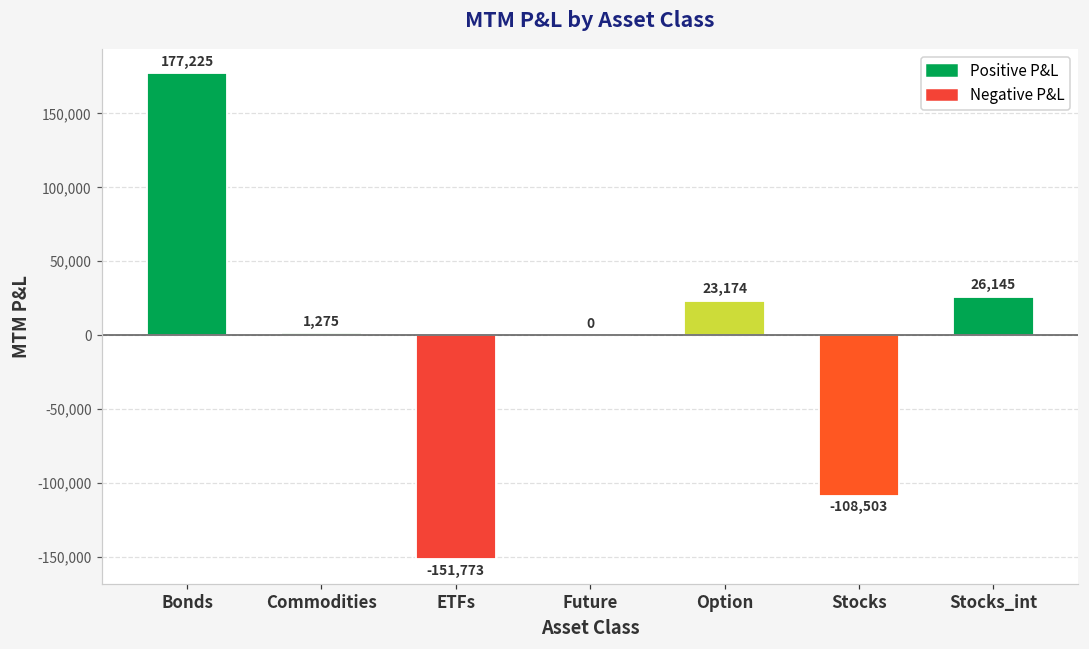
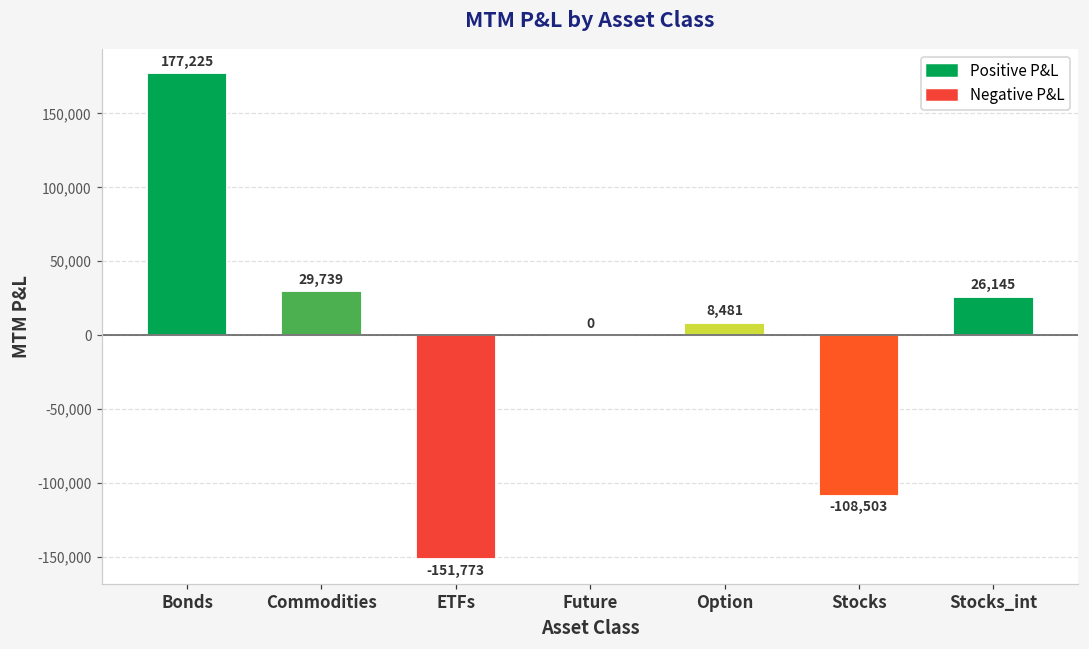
  {
    "Bonds": "177,225",
-   "Commodities": "1,275",
+   "Commodities": "29,739",
    "ETFs": "-151,773",
    "Future": "0",
-   "Option": "23,174",
+   "Option": "8,481",
    "Stocks": "-108,503",
    "Stocks_int": "26,145"
  }
